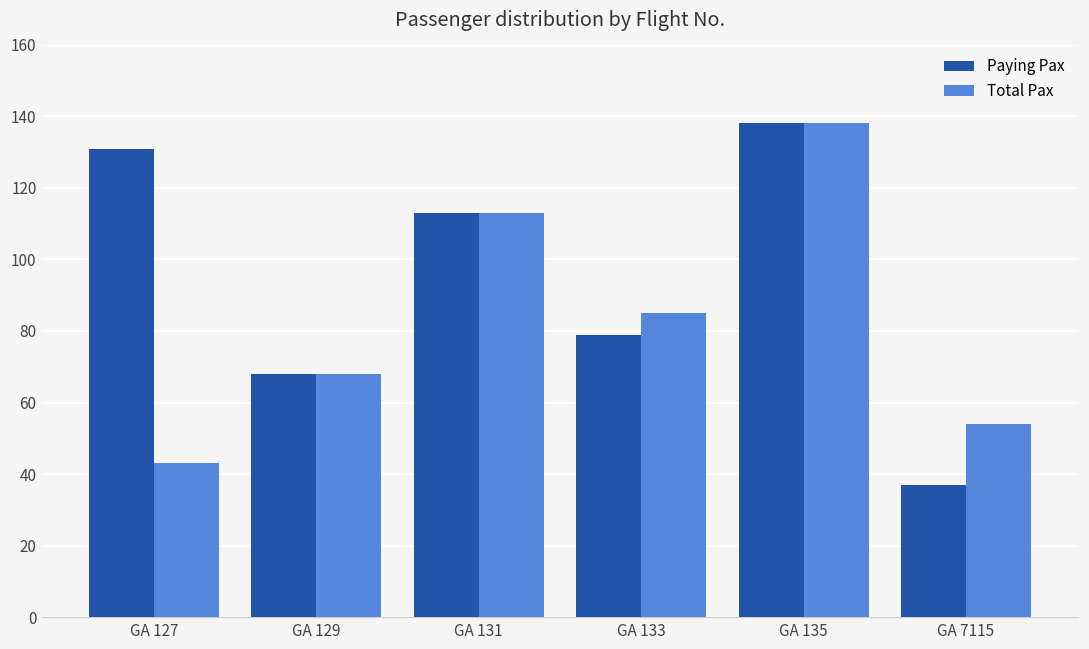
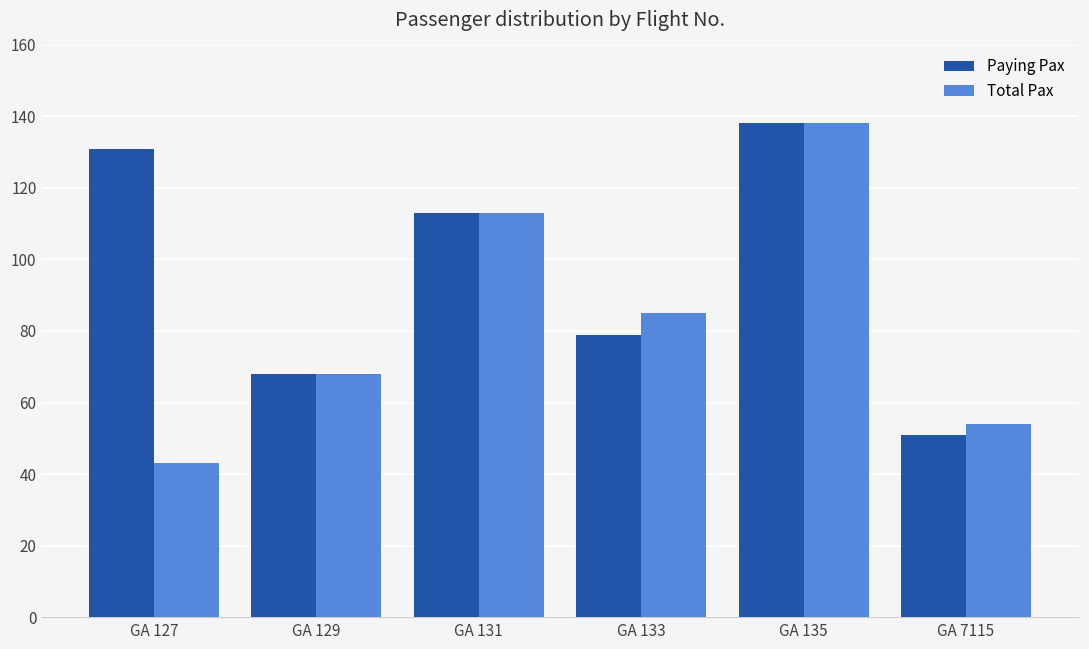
  {
    "Paying Pax": {
      "GA 127": 131,
      "GA 129": 68,
      "GA 131": 113,
      "GA 133": 79,
      "GA 135": 138,
-     "GA 7115": 37
+     "GA 7115": 51
    },
    "Total Pax": {
      "GA 127": 43,
      "GA 129": 68,
      "GA 131": 113,
      "GA 133": 85,
      "GA 135": 138,
      "GA 7115": 54
    }
  }
